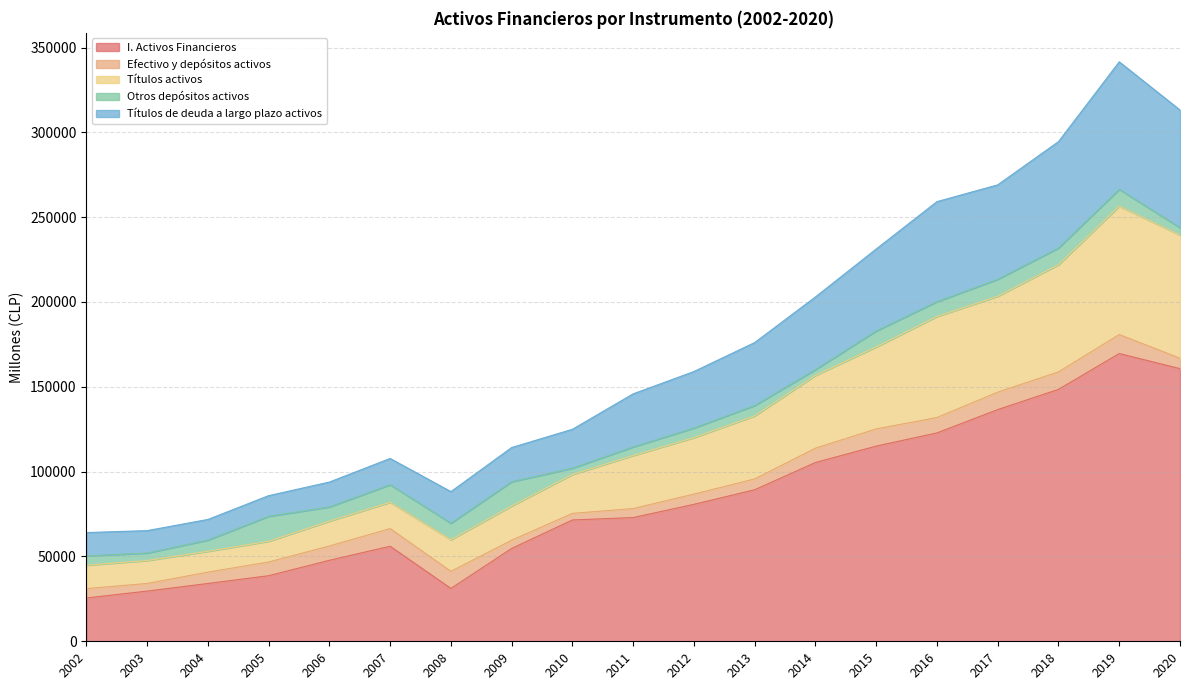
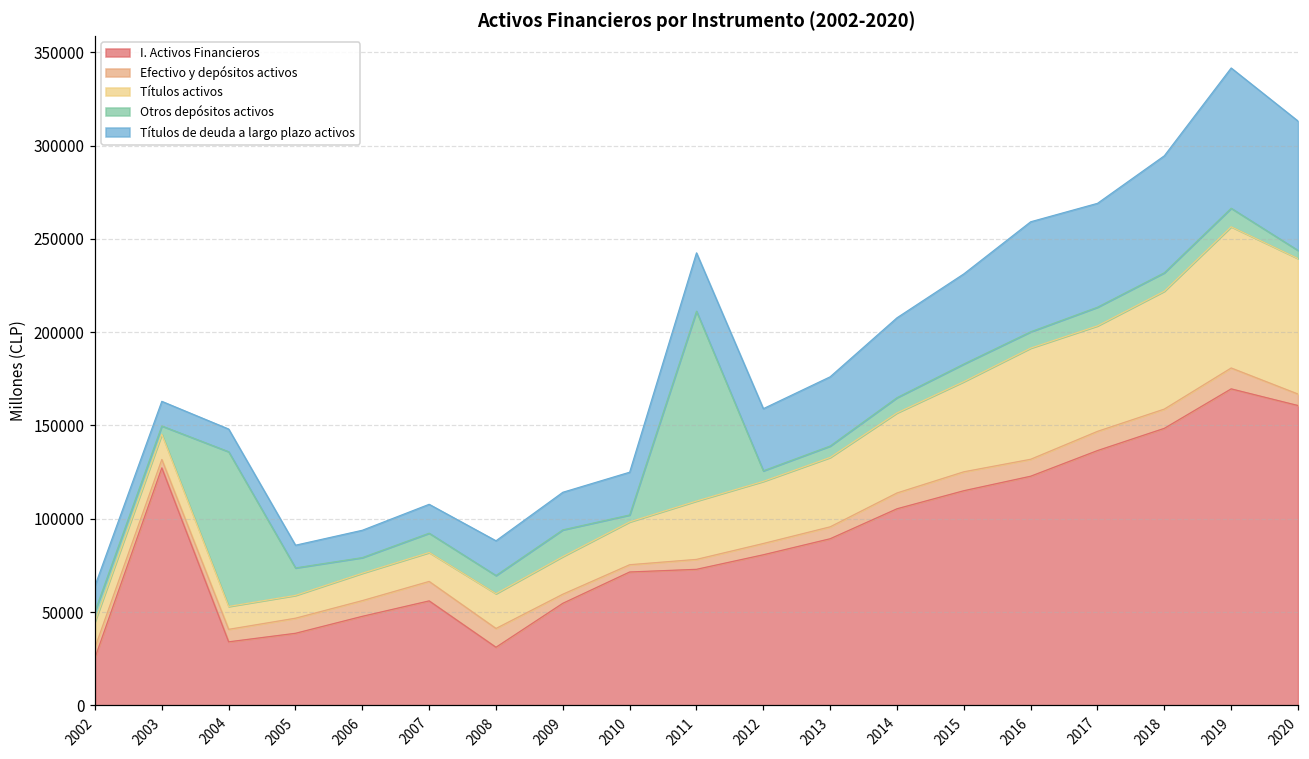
  {
    "I. Activos Financieros": {
      "2002": 26000,
-     "2003": 30000,
+     "2003": 127000,
      "2004": 34000,
      "2005": 39000,
      "2006": 48000,
      "2007": 56000,
      "2008": 31000,
      "2009": 55000,
      "2010": 72000,
      "2011": 73000,
      "2012": 81000,
      "2013": 89000,
      "2014": 105000,
      "2015": 115000,
      "2016": 123000,
      "2017": 137000,
      "2018": 148000,
      "2019": 170000,
      "2020": 161000
    },
    "Otros depósitos activos": {
      "2002": 5000,
      "2003": 4000,
-     "2004": 7000,
+     "2004": 83000,
      "2005": 15000,
      "2006": 8000,
      "2007": 10000,
      "2008": 10000,
      "2009": 14000,
      "2010": 4000,
-     "2011": 5000,
+     "2011": 102000,
      "2012": 6000,
      "2013": 6000,
-     "2014": 3000,
+     "2014": 8000,
      "2015": 9000,
      "2016": 9000,
      "2017": 10000,
      "2018": 10000,
      "2019": 10000,
      "2020": 4000
    },
    "Títulos de deuda a largo plazo activos": {
      "2002": 14000,
      "2003": 13000,
      "2004": 12000,
      "2005": 12000,
      "2006": 15000,
      "2007": 15000,
      "2008": 19000,
      "2009": 20000,
      "2010": 23000,
      "2011": 31000,
      "2012": 33000,
      "2013": 37000,
      "2014": 43000,
      "2015": 48000,
      "2016": 59000,
      "2017": 56000,
      "2018": 63000,
      "2019": 75000,
      "2020": 69000
    }
  }
